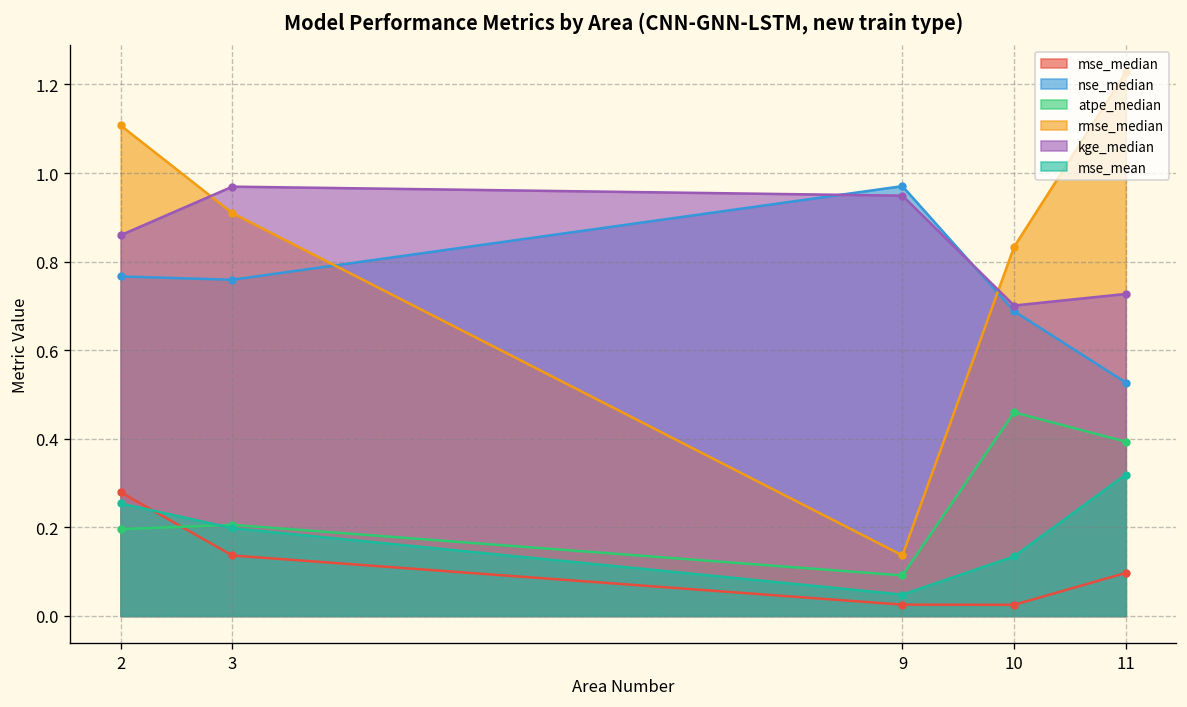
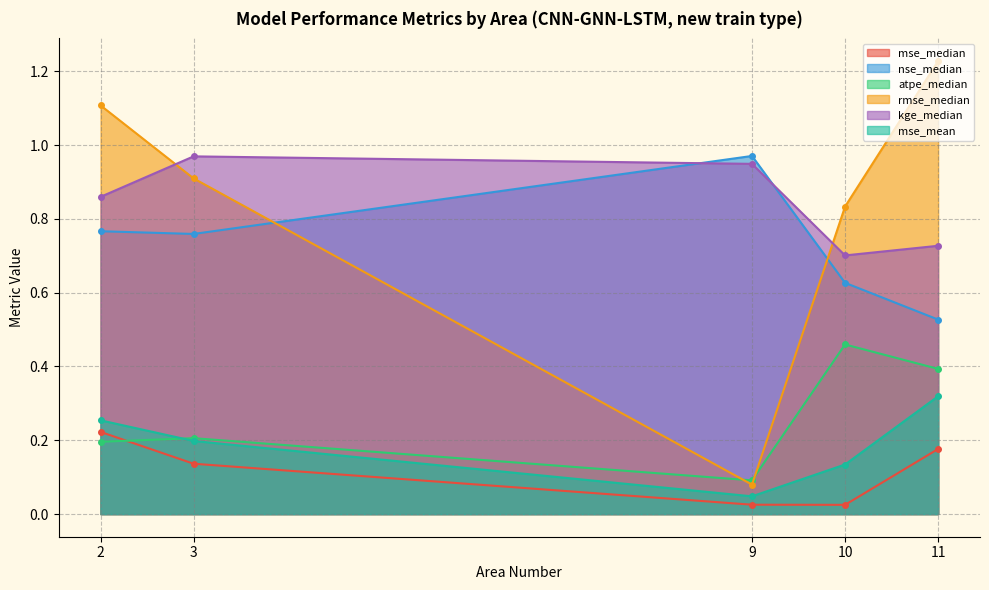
  {
    "mse_median": {
-     "2": 0.28,
+     "2": 0.22,
      "3": 0.14,
      "9": 0.03,
      "10": 0.02,
-     "11": 0.10
+     "11": 0.18
    },
    "nse_median": {
      "2": 0.77,
      "3": 0.76,
      "9": 0.97,
-     "10": 0.69,
+     "10": 0.63,
      "11": 0.53
    },
    "rmse_median": {
      "2": 1.11,
      "3": 0.91,
-     "9": 0.14,
+     "9": 0.08,
      "10": 0.83
    },
    "kge_median": {
      "2": 0.86,
      "3": 0.97,
      "9": 0.95,
      "10": 0.70,
      "11": 0.73
    }
  }
